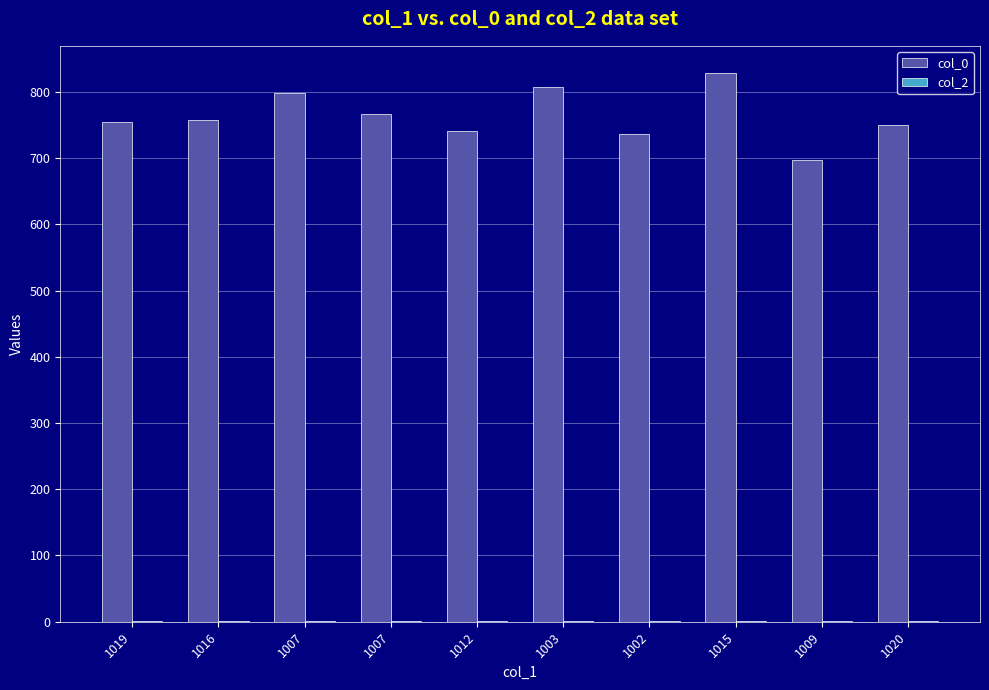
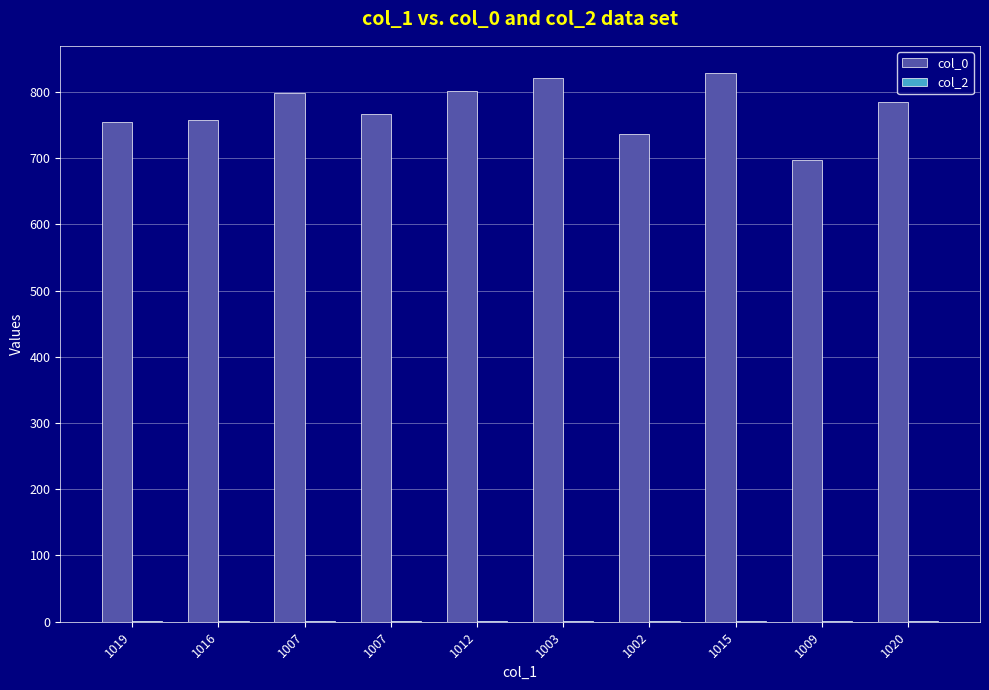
  {
    "col_0": {
      "1019": 750,
      "1016": 760,
-     "1012": 740,
-     "1003": 810,
+     "1012": 800,
+     "1003": 820,
      "1002": 740,
      "1015": 830,
      "1009": 700,
-     "1020": 750
+     "1020": 780
    }
  }
